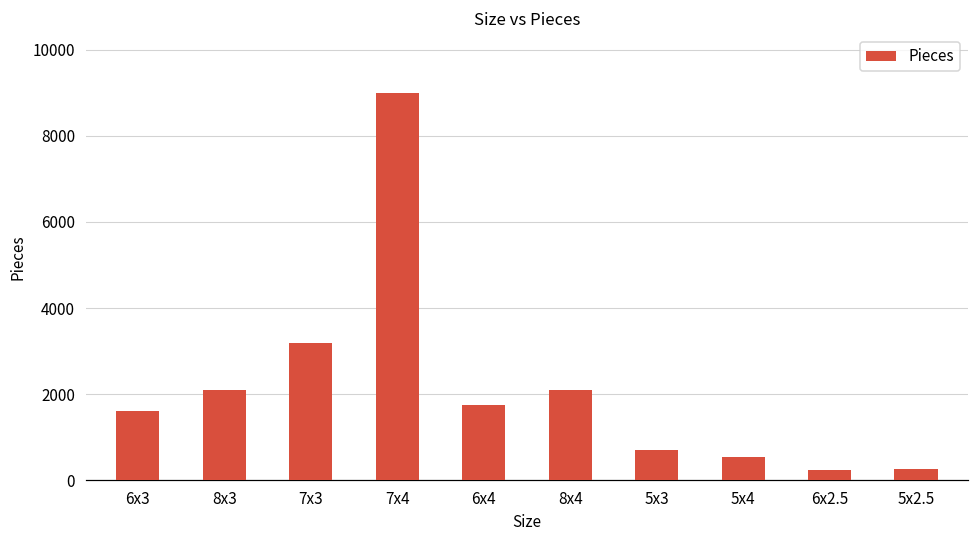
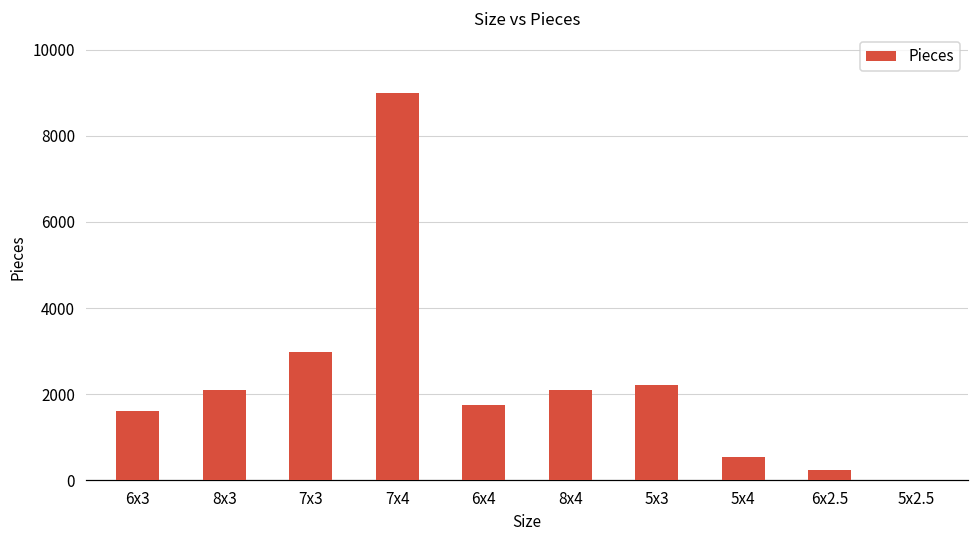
  {
    "6x3": 1600,
    "8x3": 2100,
-   "7x3": 3200,
+   "7x3": 3000,
    "7x4": 9000,
    "6x4": 1800,
    "8x4": 2100,
-   "5x3": 700,
+   "5x3": 2200,
    "5x4": 500,
    "6x2.5": 300,
-   "5x2.5": 300
+   "5x2.5": 0
  }
